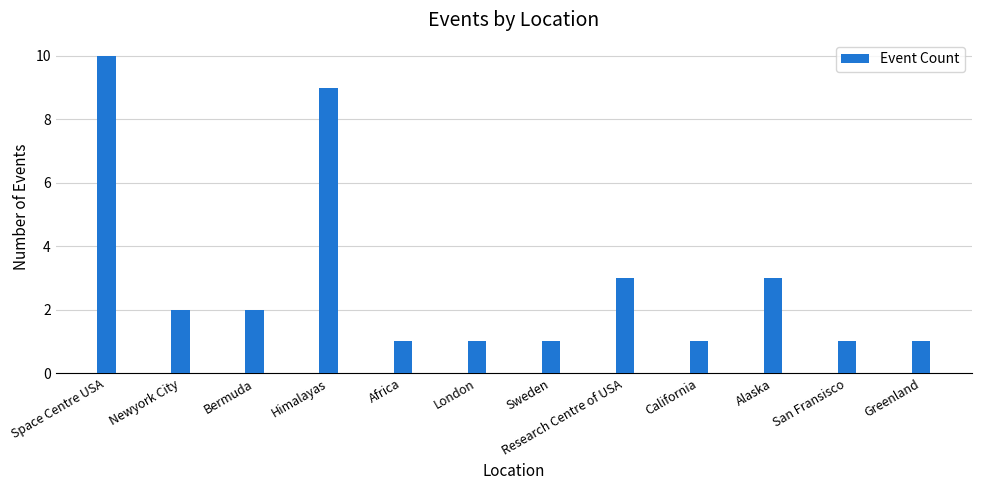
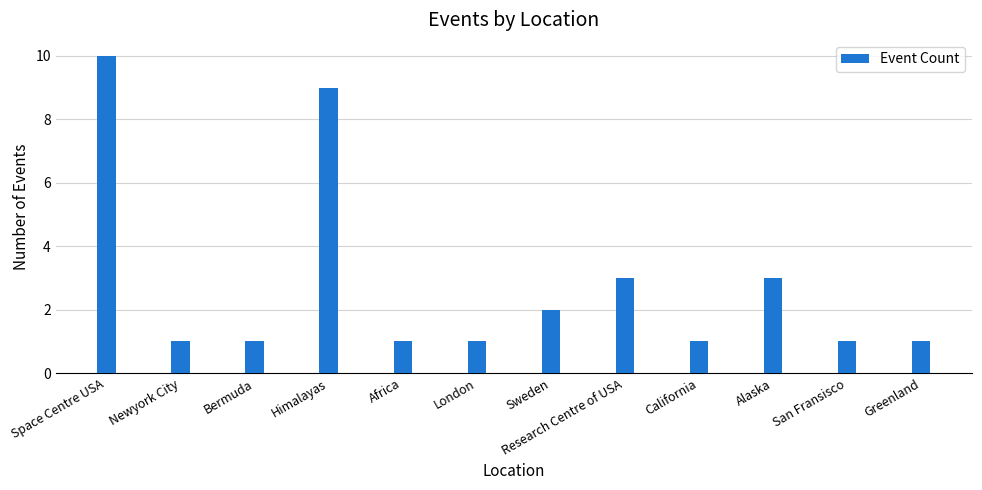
  {
    "Space Centre USA": 10,
-   "Newyork City": 2,
-   "Bermuda": 2,
+   "Newyork City": 1,
+   "Bermuda": 1,
    "Himalayas": 9,
    "Africa": 1,
    "London": 1,
-   "Sweden": 1,
+   "Sweden": 2,
    "Research Centre of USA": 3,
    "California": 1,
    "Alaska": 3,
    "San Fransisco": 1,
    "Greenland": 1
  }
